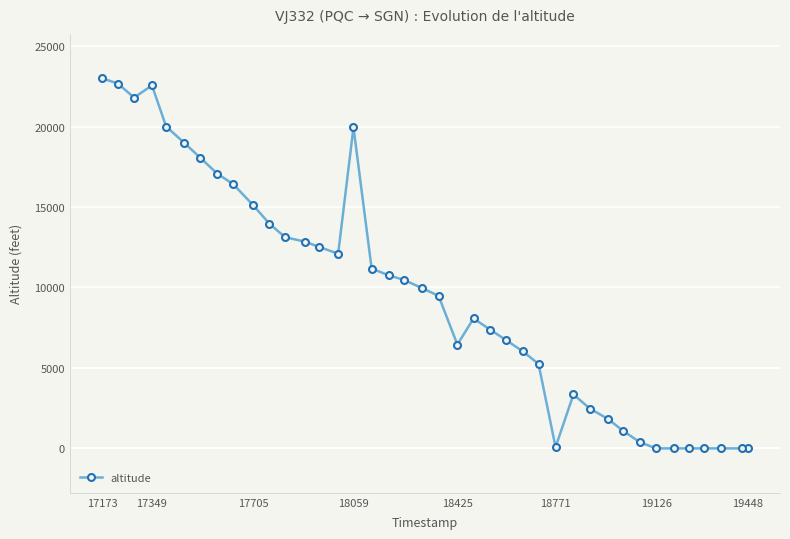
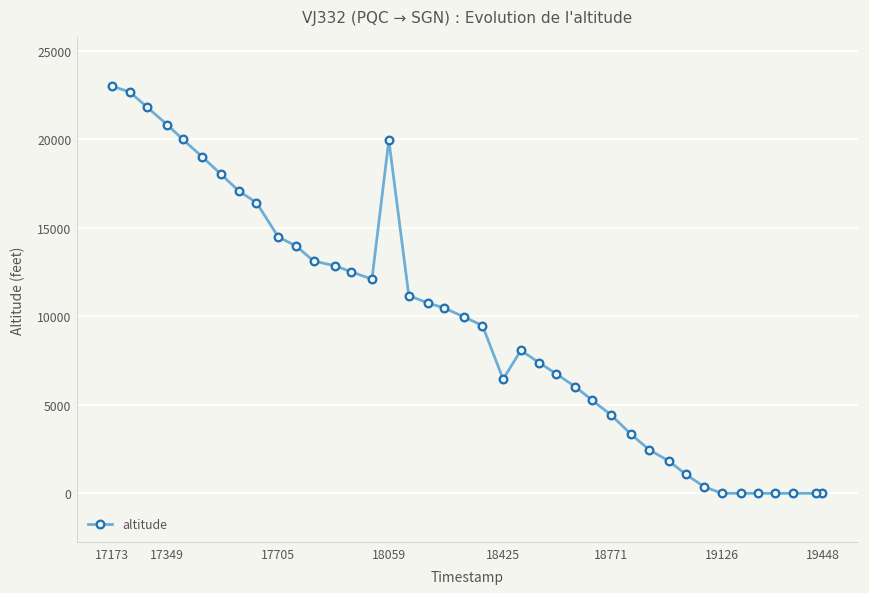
  {
    "17173": 23000,
-   "17349": 22600,
-   "17705": 15100,
+   "17349": 20800,
+   "17705": 14500,
    "18059": 20000,
    "18425": 6500,
-   "18771": 100,
+   "18771": 4400,
    "19126": 0,
    "19448": 0
  }
